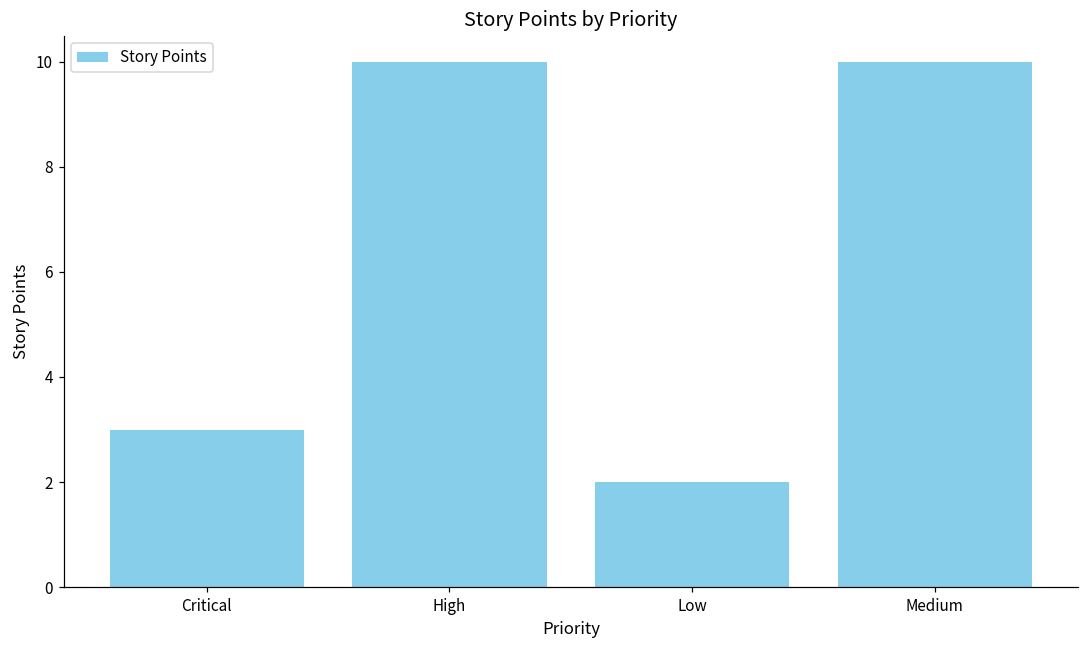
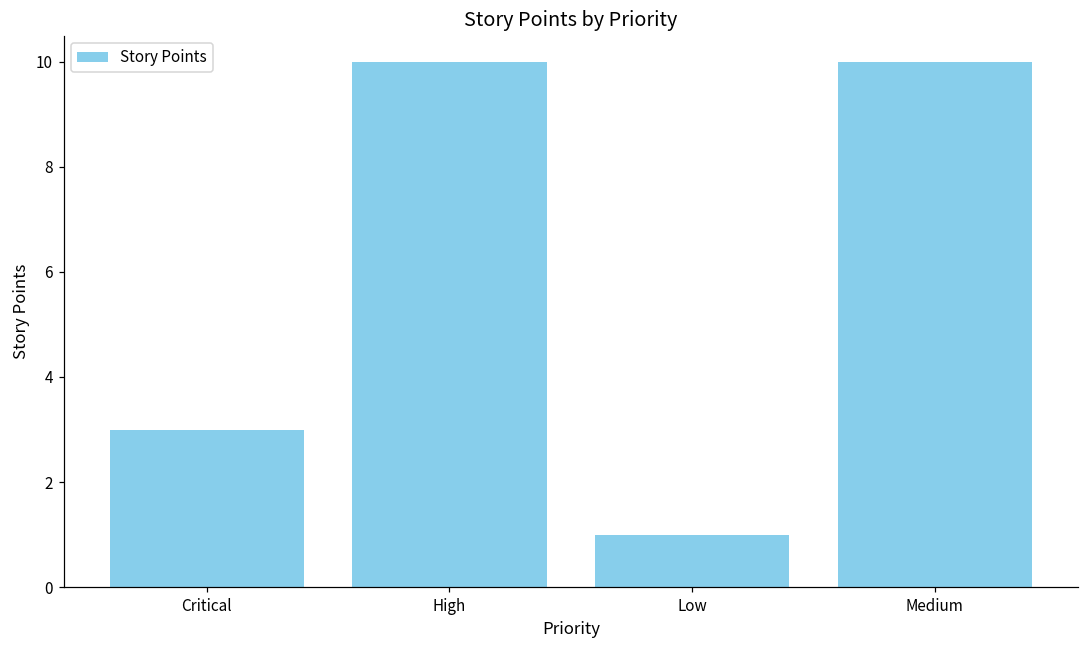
  {
    "Critical": 3,
    "High": 10,
-   "Low": 2,
+   "Low": 1,
    "Medium": 10
  }
